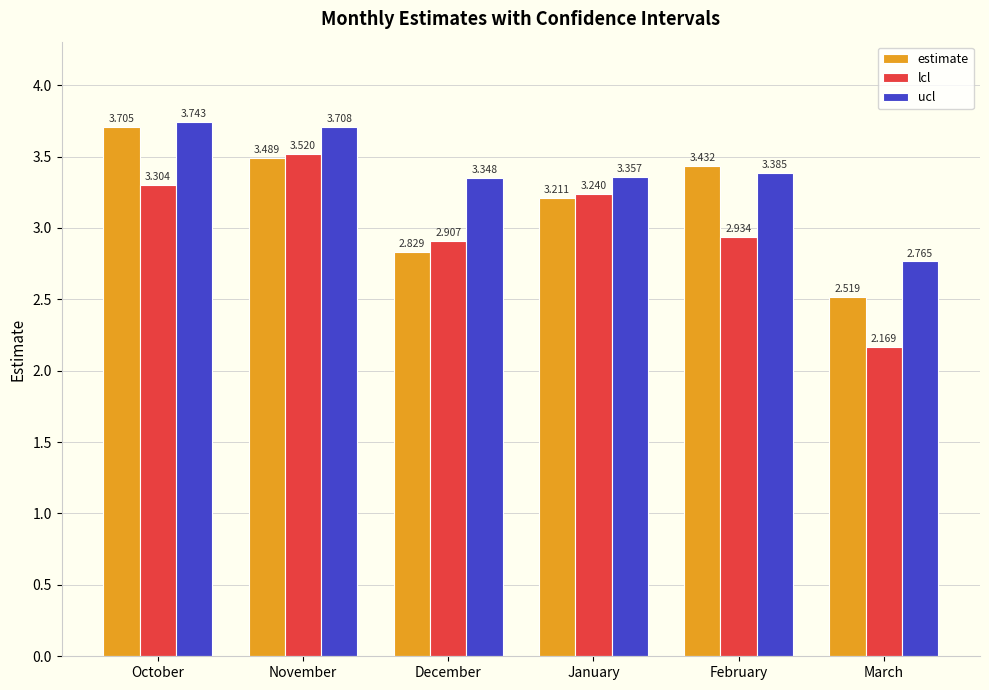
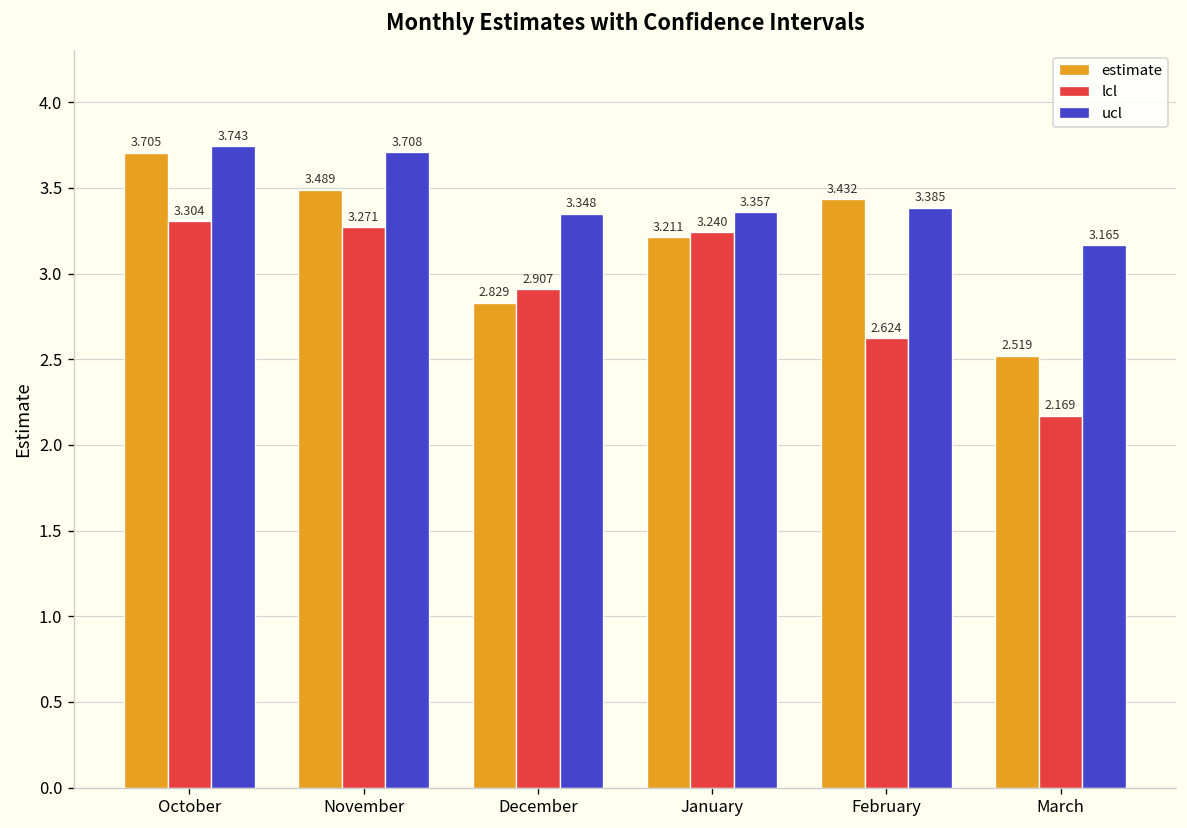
  {
    "estimate": {
      "October": 3.705,
      "November": 3.489,
      "December": 2.829,
      "January": 3.211,
      "February": 3.432,
      "March": 2.519
    },
    "lcl": {
      "October": 3.304,
-     "November": 3.520,
+     "November": 3.271,
      "December": 2.907,
      "January": 3.240,
-     "February": 2.934,
+     "February": 2.624,
      "March": 2.169
    },
    "ucl": {
      "October": 3.743,
      "November": 3.708,
      "December": 3.348,
      "January": 3.357,
      "February": 3.385,
-     "March": 2.765
+     "March": 3.165
    }
  }
